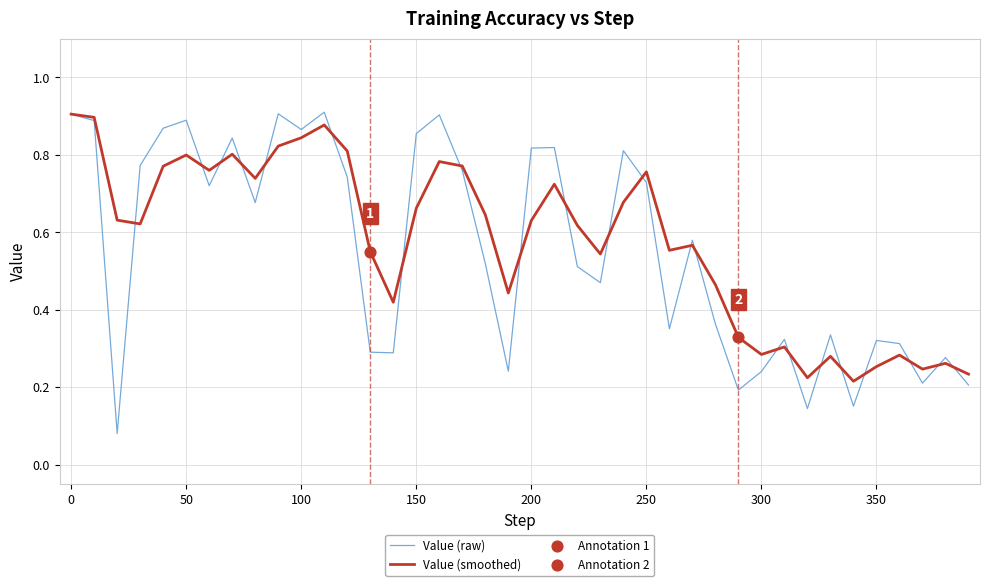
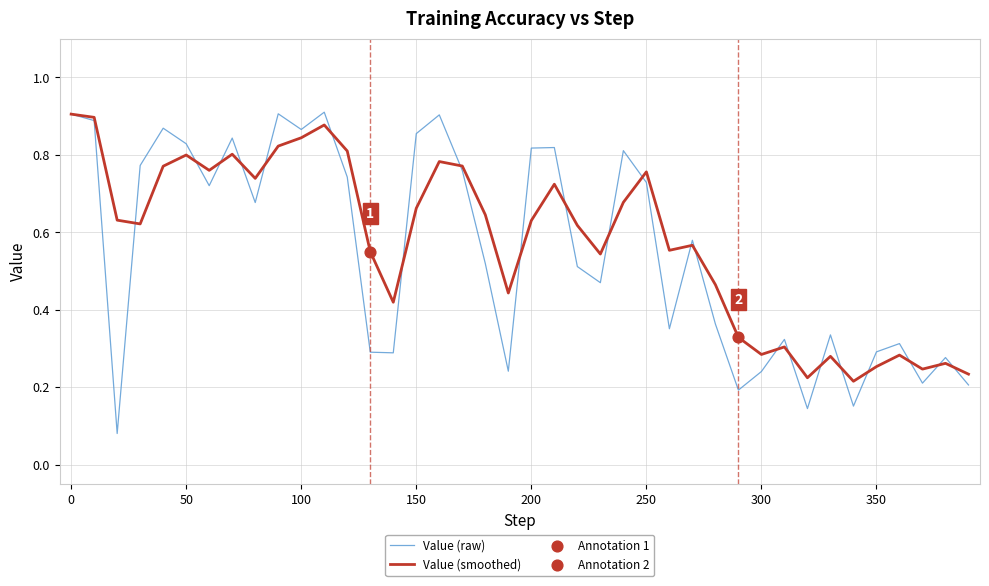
  {
    "Value (raw)": {
-     "50": 0.89,
+     "50": 0.83,
      "100": 0.87,
      "150": 0.85,
      "200": 0.82,
      "250": 0.73,
      "300": 0.24,
-     "350": 0.32
+     "350": 0.29
    }
  }
